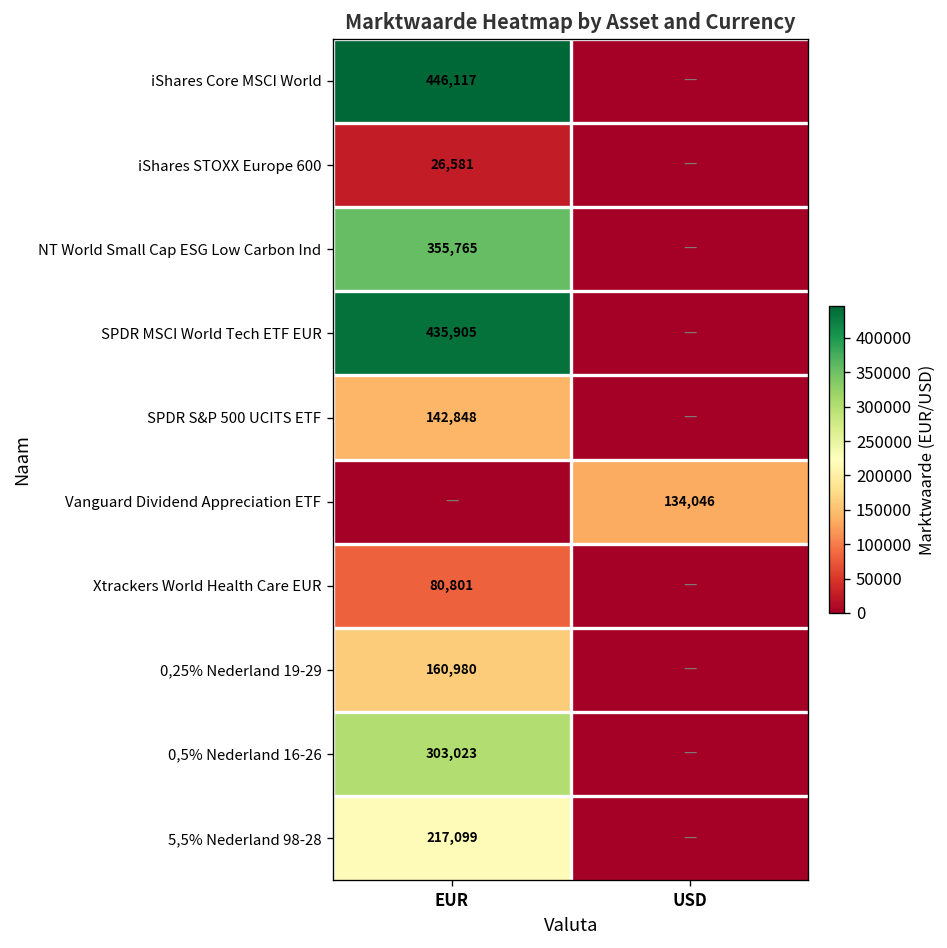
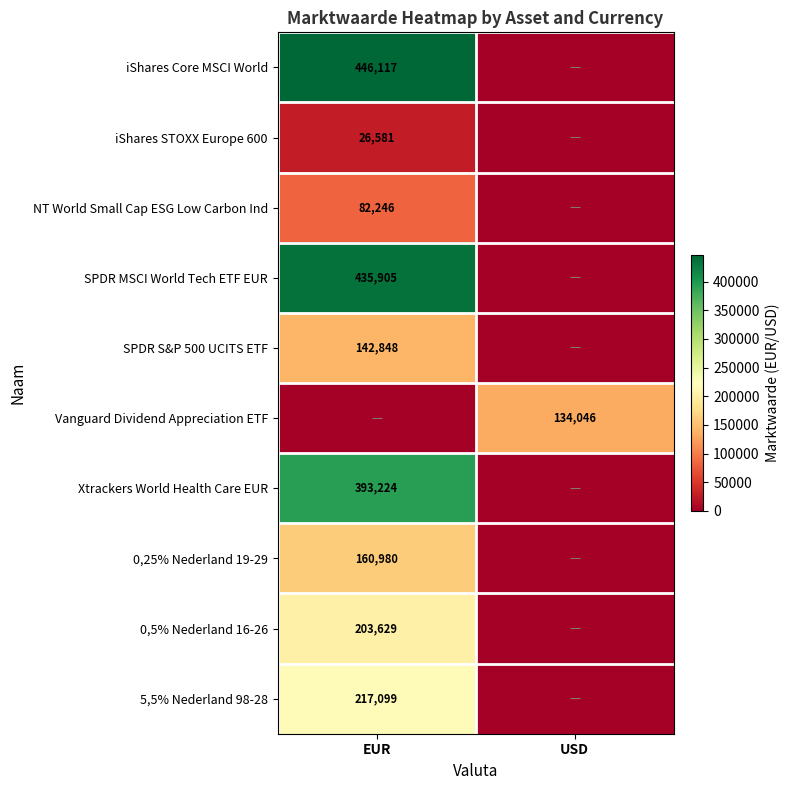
  {
    "iShares Core MSCI World": {
      "EUR": "446,117"
    },
    "iShares STOXX Europe 600": {
      "EUR": "26,581"
    },
    "NT World Small Cap ESG Low Carbon Ind": {
-     "EUR": "355,765"
+     "EUR": "82,246"
    },
    "SPDR MSCI World Tech ETF EUR": {
      "EUR": "435,905"
    },
    "SPDR S&P 500 UCITS ETF": {
      "EUR": "142,848"
    },
    "Vanguard Dividend Appreciation ETF": {
      "USD": "134,046"
    },
    "Xtrackers World Health Care EUR": {
-     "EUR": "80,801"
+     "EUR": "393,224"
    },
    "0,25% Nederland 19-29": {
      "EUR": "160,980"
    },
    "0,5% Nederland 16-26": {
-     "EUR": "303,023"
+     "EUR": "203,629"
    },
    "5,5% Nederland 98-28": {
      "EUR": "217,099"
    }
  }
